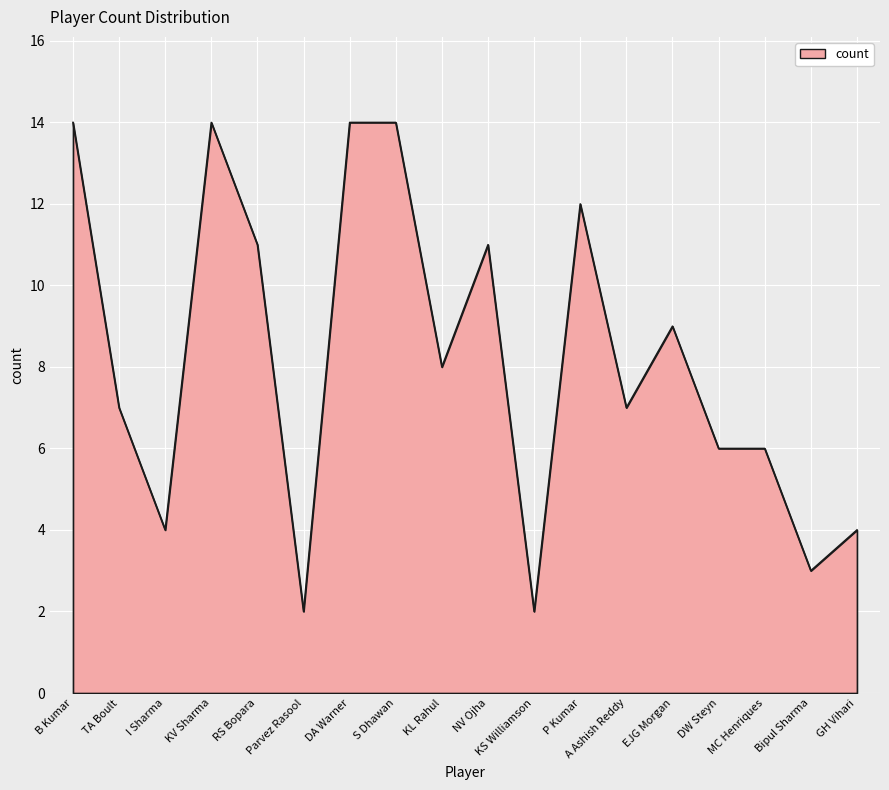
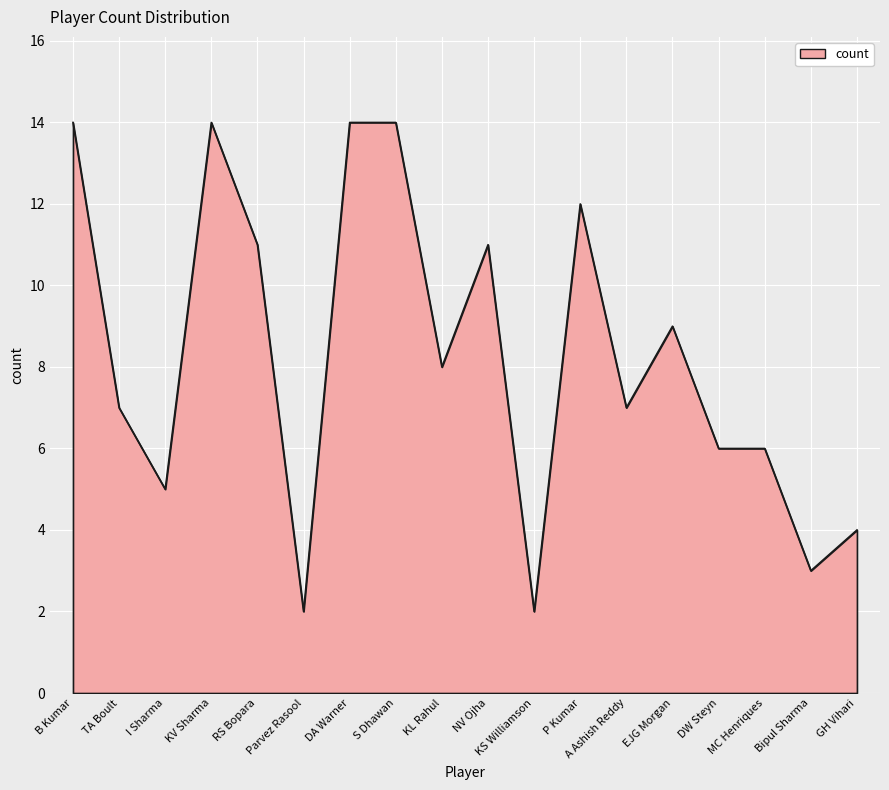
  {
    "B Kumar": 14,
    "TA Boult": 7,
-   "I Sharma": 4,
+   "I Sharma": 5,
    "KV Sharma": 14,
    "RS Bopara": 11,
    "Parvez Rasool": 2,
    "DA Warner": 14,
    "S Dhawan": 14,
    "KL Rahul": 8,
    "NV Ojha": 11,
    "KS Williamson": 2,
    "P Kumar": 12,
    "A Ashish Reddy": 7,
    "EJG Morgan": 9,
    "DW Steyn": 6,
    "MC Henriques": 6,
    "Bipul Sharma": 3,
    "GH Vihari": 4
  }
